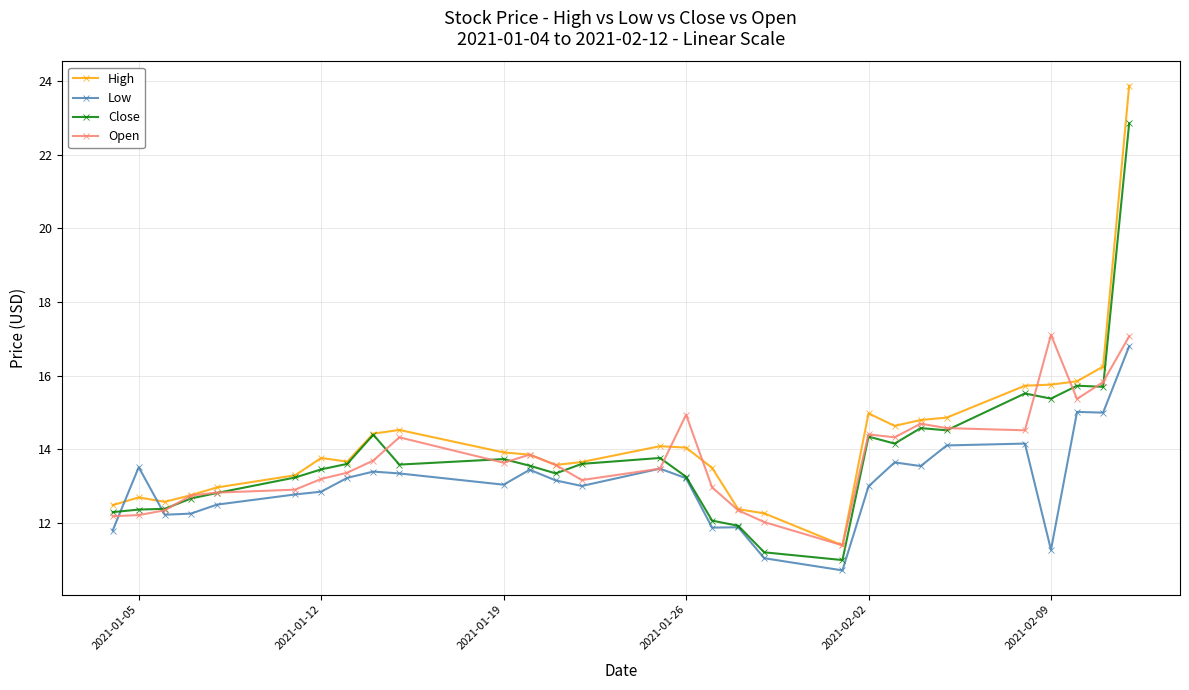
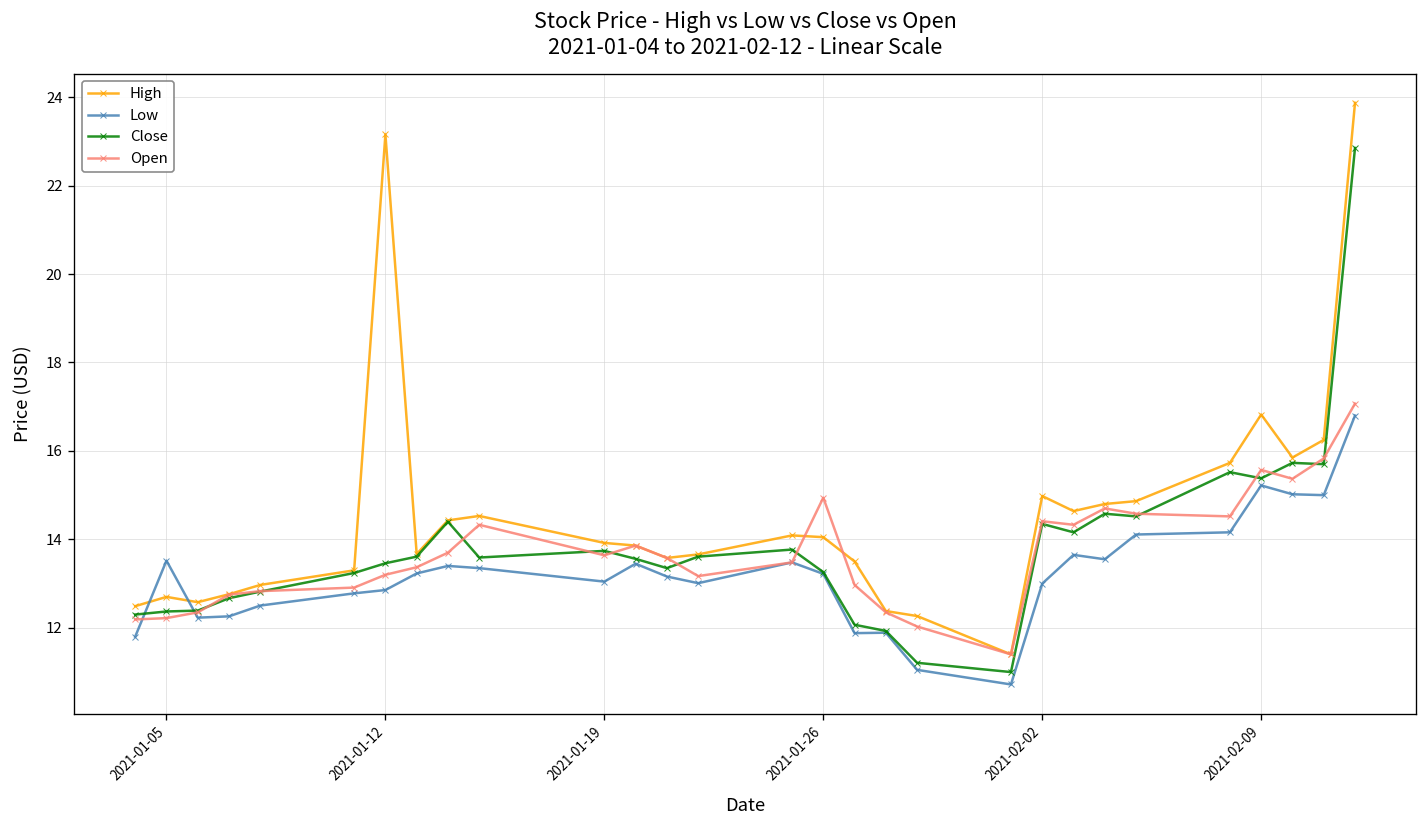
  {
    "High": {
      "2021-01-05": 12.7,
-     "2021-01-12": 13.8,
+     "2021-01-12": 23.2,
      "2021-01-19": 13.9,
      "2021-01-26": 14.1,
      "2021-02-02": 15.0,
-     "2021-02-09": 15.8
+     "2021-02-09": 16.8
    },
    "Low": {
      "2021-01-05": 13.5,
      "2021-01-12": 12.9,
      "2021-01-19": 13.0,
      "2021-02-02": 13.0,
-     "2021-02-09": 11.3
+     "2021-02-09": 15.2
    },
    "Close": {
      "2021-01-05": 12.4,
      "2021-01-12": 13.5,
      "2021-01-19": 13.7,
      "2021-02-09": 15.4
    },
    "Open": {
      "2021-01-05": 12.2,
      "2021-01-12": 13.2,
      "2021-01-19": 13.6,
      "2021-01-26": 14.9,
-     "2021-02-09": 17.1
+     "2021-02-09": 15.6
    }
  }
